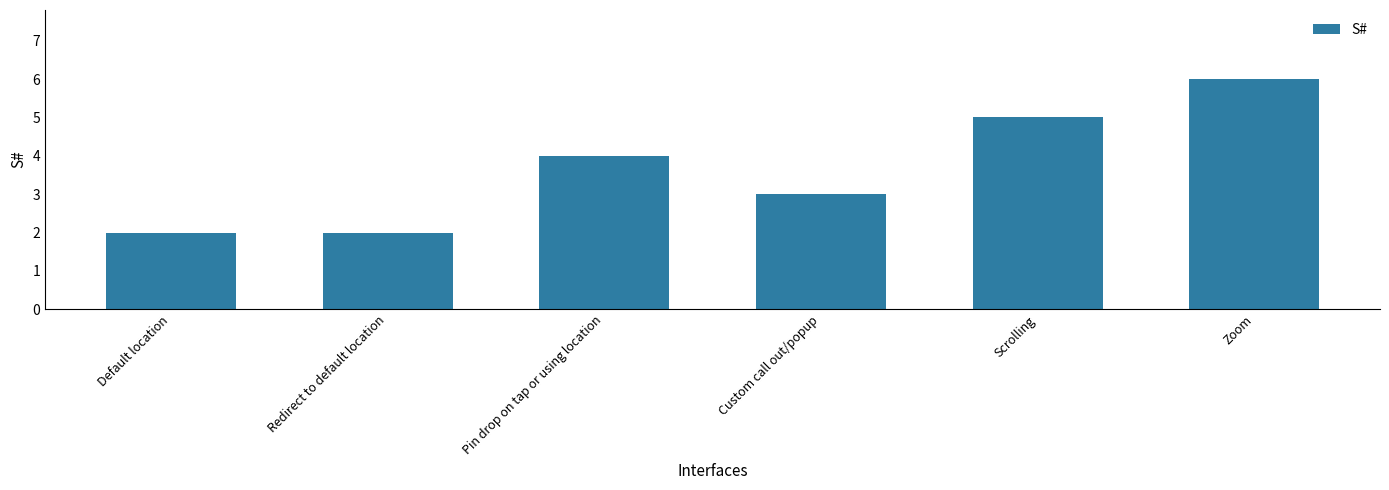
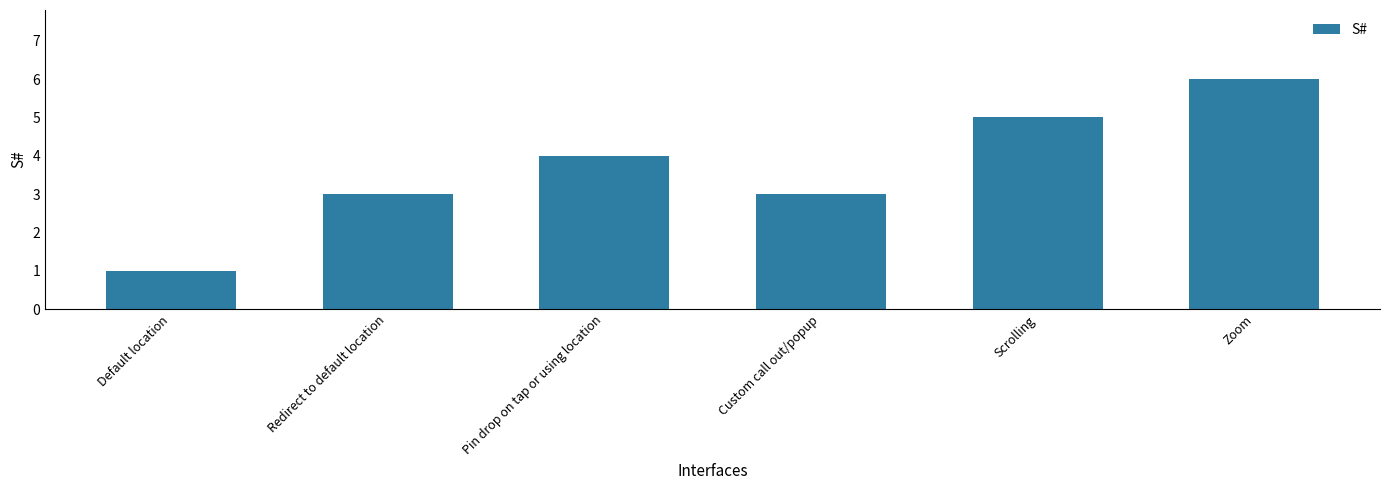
  {
-   "Default location": 2,
-   "Redirect to default location": 2,
+   "Default location": 1,
+   "Redirect to default location": 3,
    "Pin drop on tap or using location": 4,
    "Custom call out/popup": 3,
    "Scrolling": 5,
    "Zoom": 6
  }
